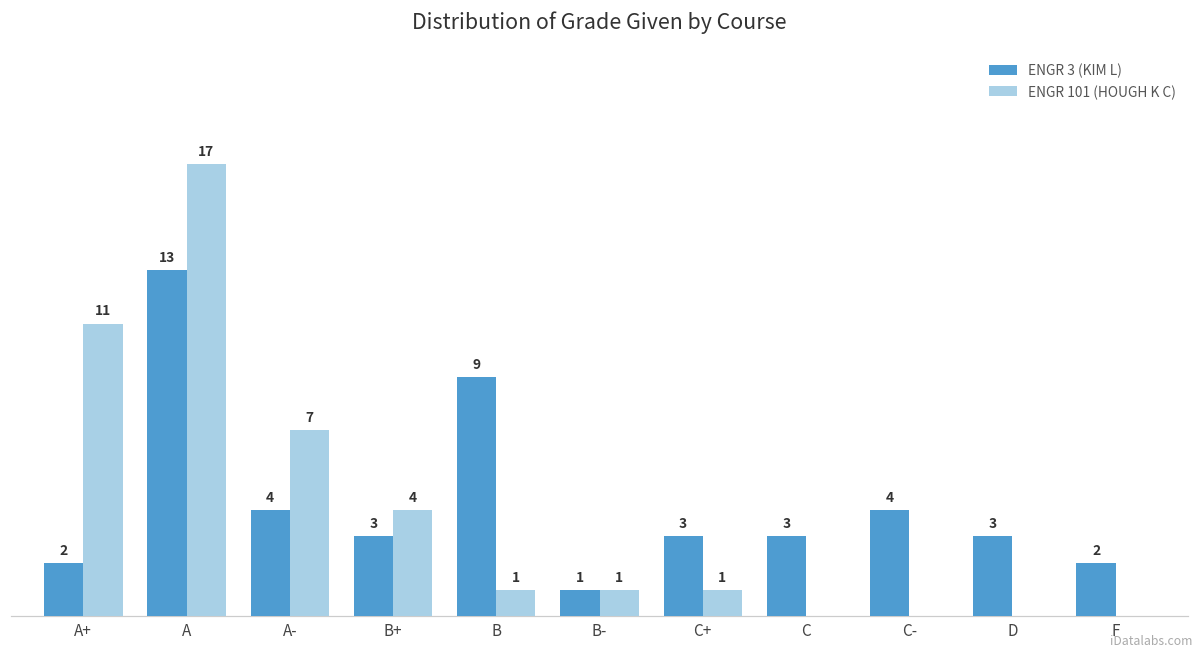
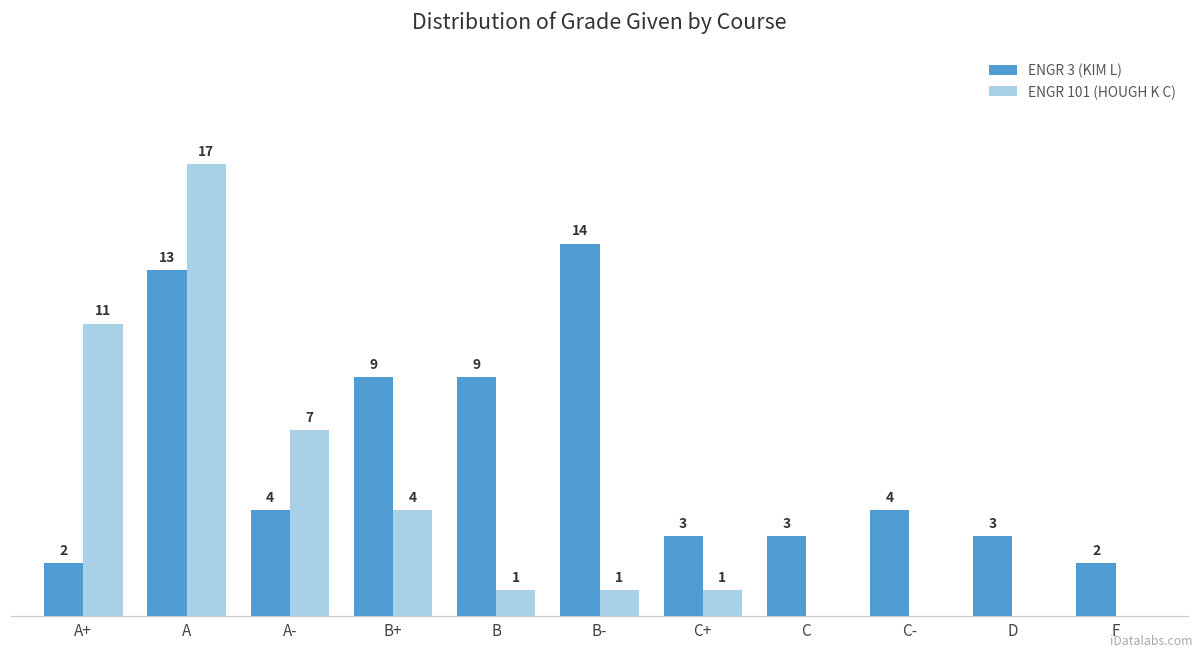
  {
    "ENGR 3 (KIM L)": {
      "A+": 2,
      "A": 13,
      "A-": 4,
-     "B+": 3,
+     "B+": 9,
      "B": 9,
-     "B-": 1,
+     "B-": 14,
      "C+": 3,
      "C": 3,
      "C-": 4,
      "D": 3,
      "F": 2
    },
    "ENGR 101 (HOUGH K C)": {
      "A+": 11,
      "A": 17,
      "A-": 7,
      "B+": 4,
      "B": 1,
      "B-": 1,
      "C+": 1
    }
  }
